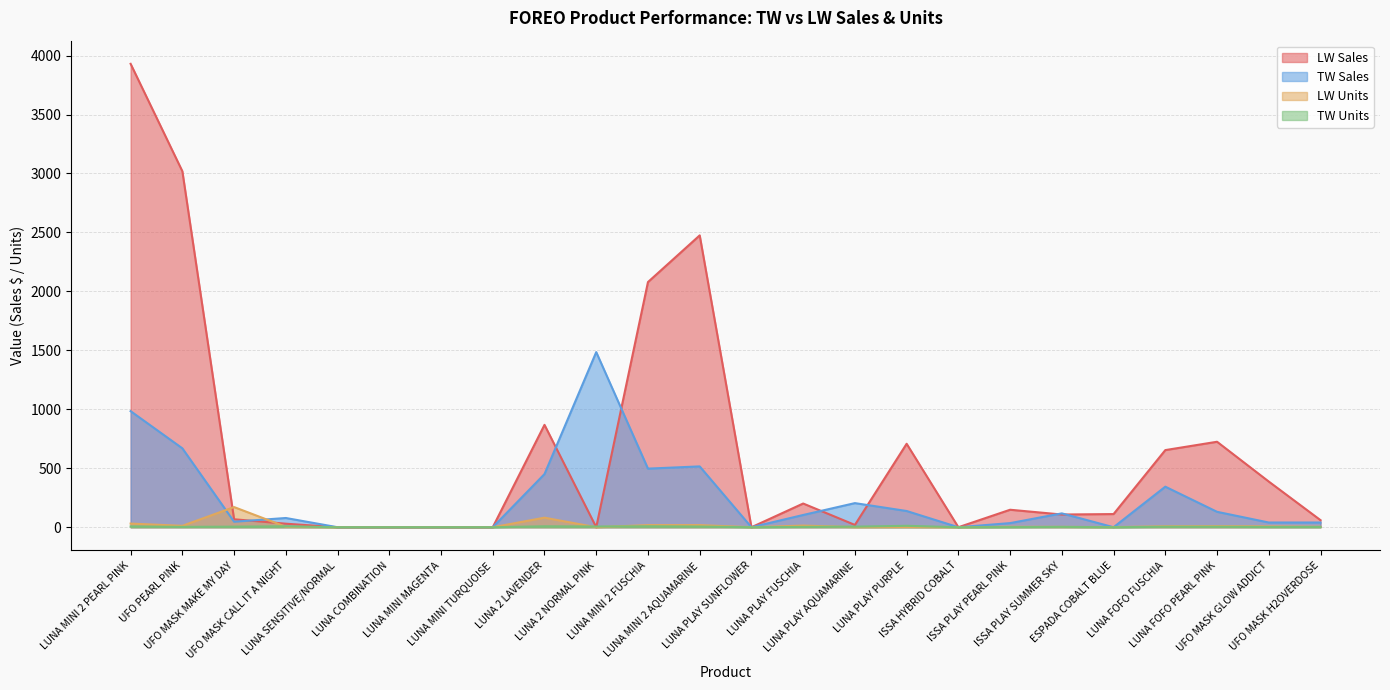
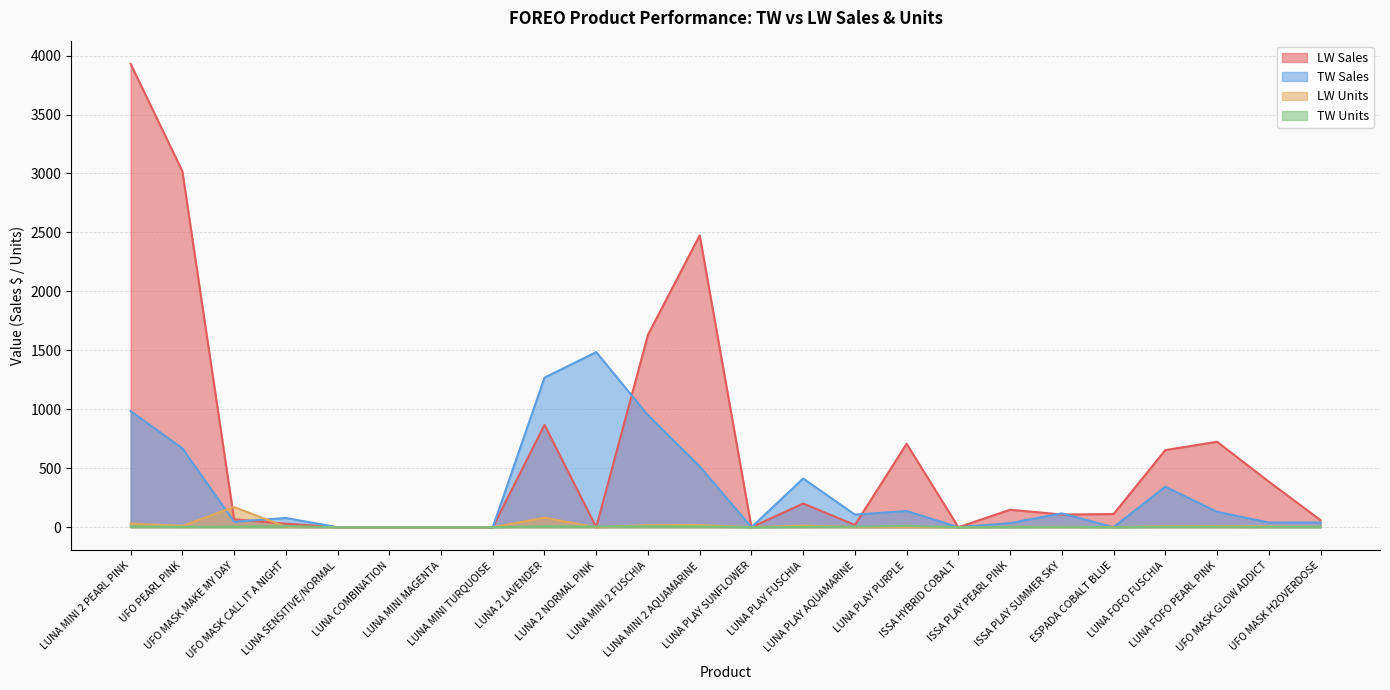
  {
    "LW Sales": {
      "LUNA MINI 2 PEARL PINK": 3930,
      "UFO PEARL PINK": 3020,
      "UFO MASK CALL IT A NIGHT": 30,
      "LUNA 2 LAVENDER": 870,
-     "LUNA MINI 2 FUSCHIA": 2080,
+     "LUNA MINI 2 FUSCHIA": 1630,
      "LUNA MINI 2 AQUAMARINE": 2480,
      "LUNA PLAY FUSCHIA": 200,
      "LUNA PLAY PURPLE": 710,
      "ISSA PLAY PEARL PINK": 150,
      "ESPADA COBALT BLUE": 110,
      "LUNA FOFO FUSCHIA": 650,
      "LUNA FOFO PEARL PINK": 720,
      "UFO MASK GLOW ADDICT": 390
    },
    "TW Sales": {
      "LUNA MINI 2 PEARL PINK": 980,
      "UFO PEARL PINK": 670,
      "UFO MASK CALL IT A NIGHT": 80,
-     "LUNA 2 LAVENDER": 450,
+     "LUNA 2 LAVENDER": 1270,
      "LUNA 2 NORMAL PINK": 1490,
-     "LUNA MINI 2 FUSCHIA": 500,
+     "LUNA MINI 2 FUSCHIA": 950,
      "LUNA MINI 2 AQUAMARINE": 520,
-     "LUNA PLAY FUSCHIA": 100,
-     "LUNA PLAY AQUAMARINE": 200,
+     "LUNA PLAY FUSCHIA": 410,
+     "LUNA PLAY AQUAMARINE": 110,
      "LUNA PLAY PURPLE": 140,
      "ISSA PLAY PEARL PINK": 30,
      "LUNA FOFO FUSCHIA": 340,
      "LUNA FOFO PEARL PINK": 130,
      "UFO MASK GLOW ADDICT": 40
    },
    "LW Units": {
      "LUNA MINI 2 PEARL PINK": 30,
      "UFO MASK MAKE MY DAY": 170,
      "LUNA 2 LAVENDER": 80
    },
    "TW Units": {
      "LUNA MINI 2 PEARL PINK": 10,
      "UFO MASK MAKE MY DAY": 10,
      "LUNA 2 LAVENDER": 10
    }
  }
